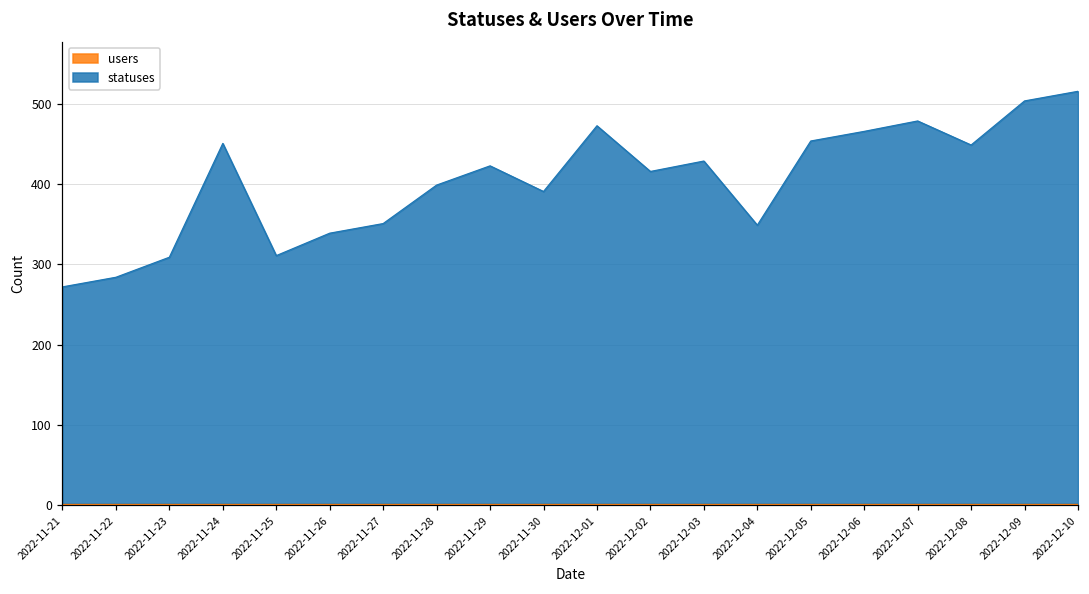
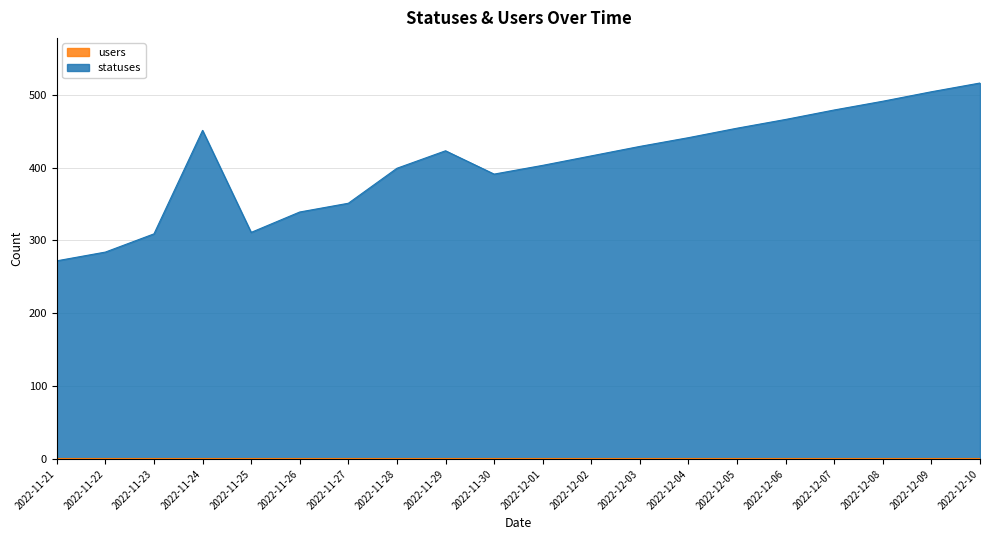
  {
    "users": {
      "2022-11-21": 0,
      "2022-11-22": 0,
      "2022-11-23": 0,
      "2022-11-24": 0,
      "2022-11-25": 0,
      "2022-11-26": 0,
      "2022-11-27": 0,
      "2022-11-28": 0,
      "2022-11-29": 0,
      "2022-11-30": 0,
      "2022-12-01": 0,
      "2022-12-02": 0,
      "2022-12-03": 0,
      "2022-12-04": 0,
      "2022-12-05": 0,
      "2022-12-06": 0,
      "2022-12-07": 0,
      "2022-12-08": 0,
      "2022-12-09": 0,
      "2022-12-10": 0
    },
    "statuses": {
      "2022-11-21": 270,
      "2022-11-22": 280,
      "2022-11-23": 310,
      "2022-11-24": 450,
      "2022-11-25": 310,
      "2022-11-26": 340,
      "2022-11-27": 350,
      "2022-11-28": 400,
      "2022-11-29": 420,
      "2022-11-30": 390,
-     "2022-12-01": 470,
+     "2022-12-01": 400,
      "2022-12-02": 420,
      "2022-12-03": 430,
-     "2022-12-04": 350,
+     "2022-12-04": 440,
      "2022-12-05": 450,
      "2022-12-06": 470,
      "2022-12-07": 480,
-     "2022-12-08": 450,
+     "2022-12-08": 490,
      "2022-12-09": 500,
      "2022-12-10": 520
    }
  }
